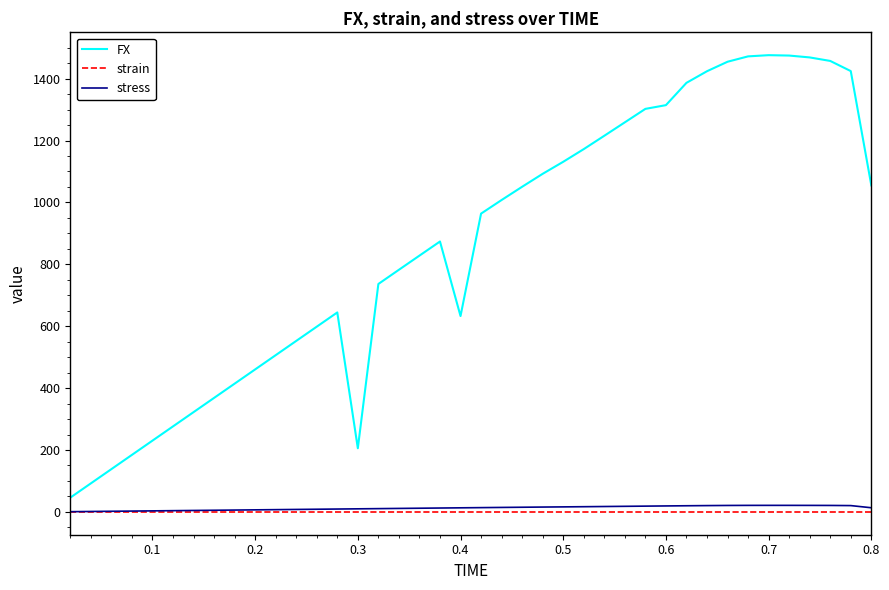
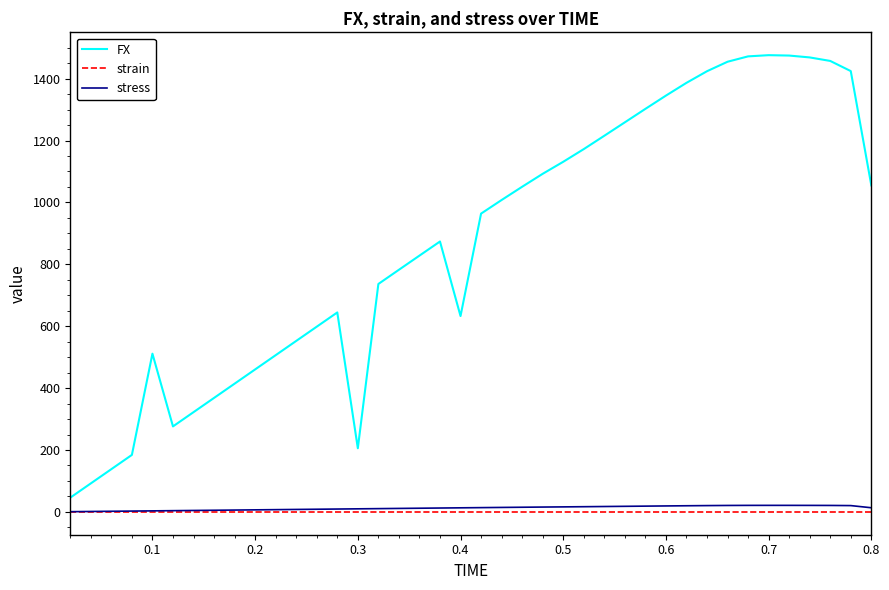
  {
    "FX": {
-     "0.1": 230,
+     "0.1": 510,
      "0.2": 460,
      "0.3": 210,
      "0.4": 630,
      "0.5": 1130,
-     "0.6": 1310,
+     "0.6": 1350,
      "0.7": 1480,
      "0.8": 1060
    },
    "strain": {
      "0.3": 0,
      "0.4": 0,
      "0.5": 0,
      "0.6": 0,
      "0.7": 0,
      "0.8": 0
    },
    "stress": {
      "0.3": 10,
      "0.4": 10,
      "0.5": 20,
      "0.6": 20,
      "0.7": 20,
      "0.8": 10
    }
  }
